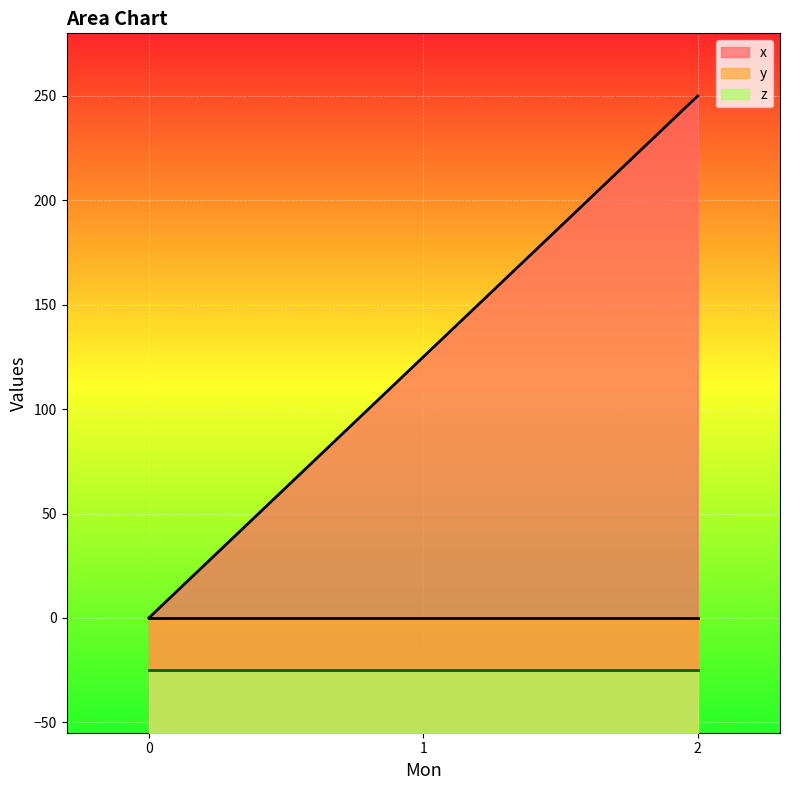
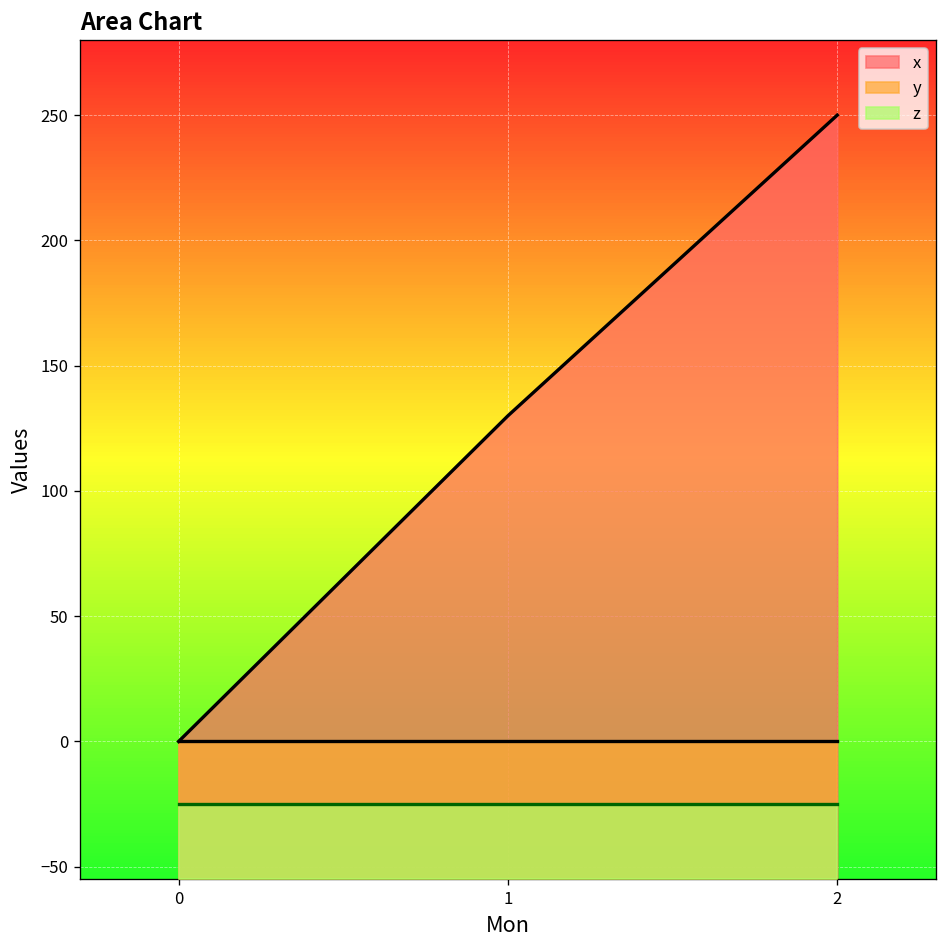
  {
    "x": {
-     "1": 125,
+     "1": 130,
      "2": 250
    },
    "y": {
      "1": 0,
      "2": 0
    },
    "z": {
      "0": -25,
      "1": -25,
      "2": -25
    }
  }
